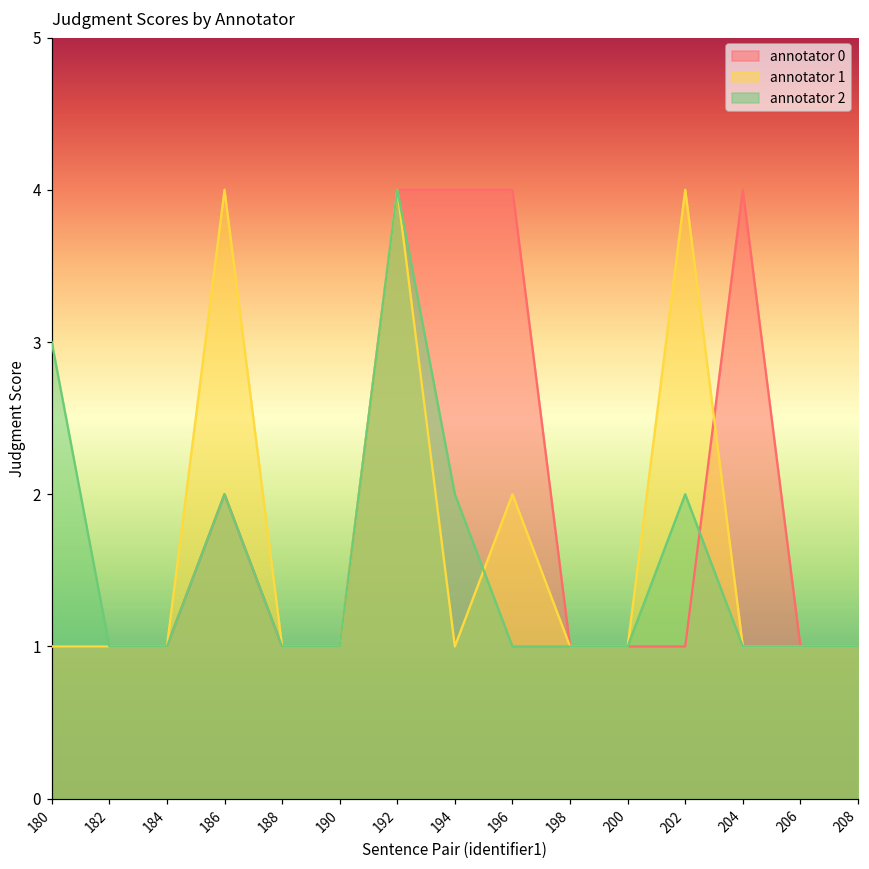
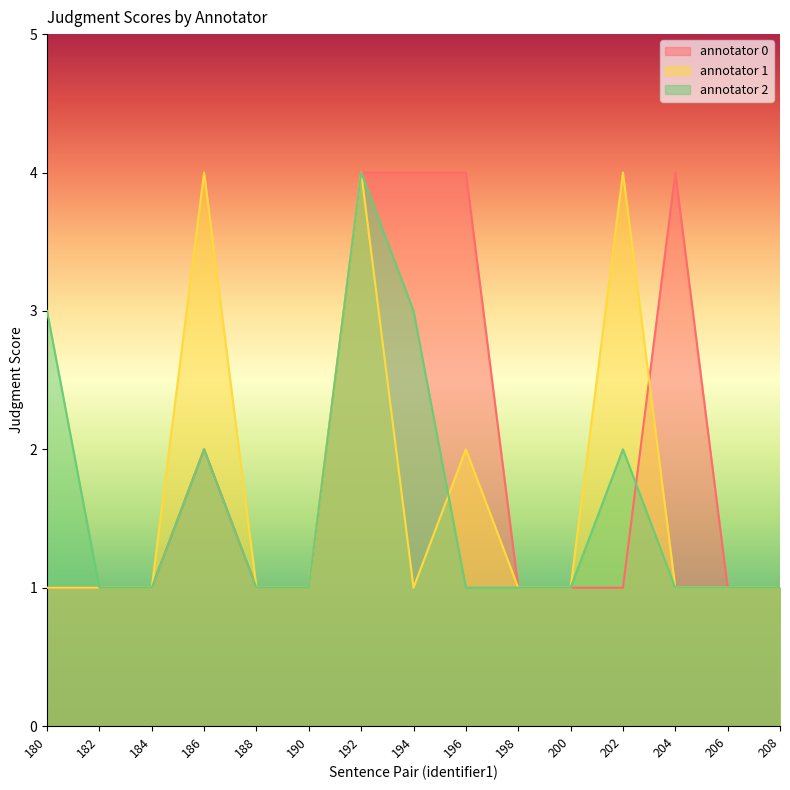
  {
    "annotator 0": {
      "194": 4,
      "196": 4,
      "202": 1,
      "204": 4
    },
    "annotator 1": {
      "186": 4,
      "194": 1,
      "196": 2,
      "202": 4
    },
    "annotator 2": {
      "180": 3,
-     "194": 2,
+     "194": 3,
      "196": 1,
      "202": 2
    }
  }
